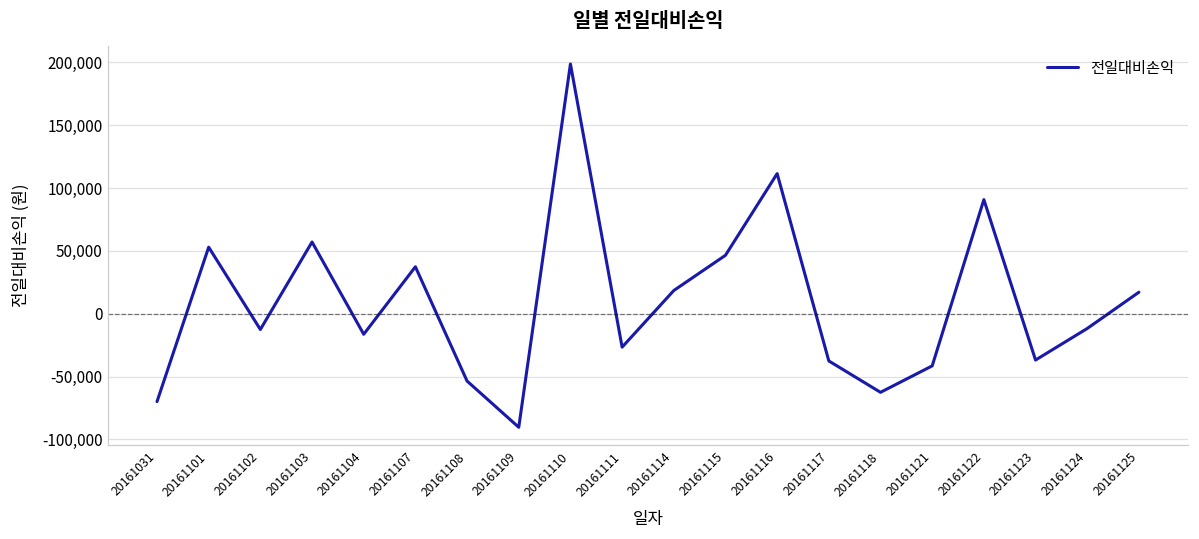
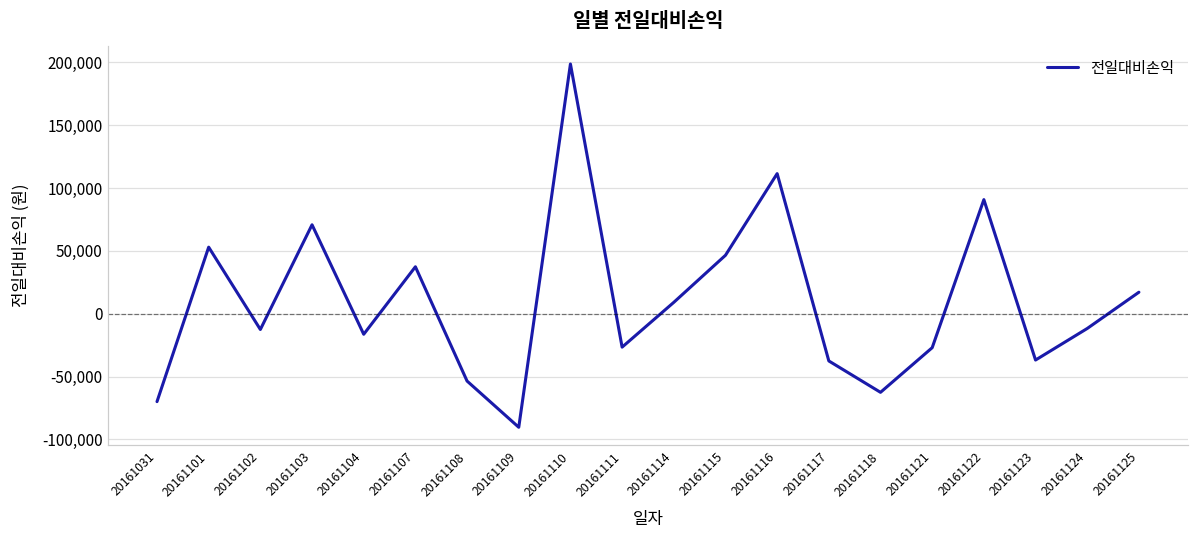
  {
    "20161031": "-70,000",
    "20161101": "53,000",
    "20161102": "-13,000",
-   "20161103": "57,000",
+   "20161103": "71,000",
    "20161104": "-16,000",
    "20161107": "37,000",
    "20161108": "-54,000",
    "20161109": "-90,000",
    "20161110": "199,000",
    "20161111": "-27,000",
-   "20161114": "19,000",
+   "20161114": "9,000",
    "20161115": "47,000",
    "20161116": "112,000",
    "20161117": "-38,000",
    "20161118": "-62,000",
-   "20161121": "-41,000",
+   "20161121": "-27,000",
    "20161122": "91,000",
    "20161123": "-37,000",
    "20161124": "-12,000",
    "20161125": "17,000"
  }
